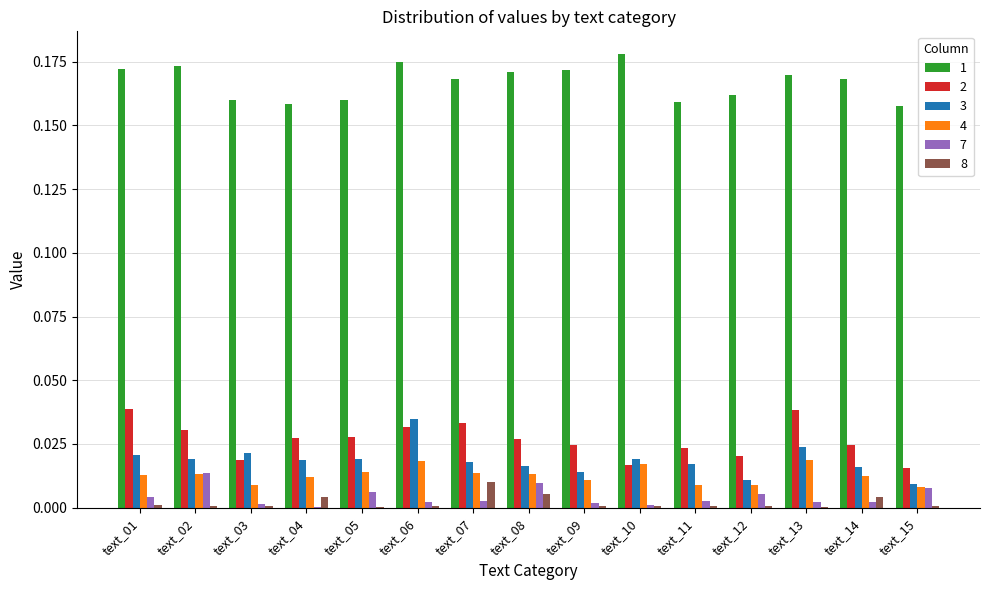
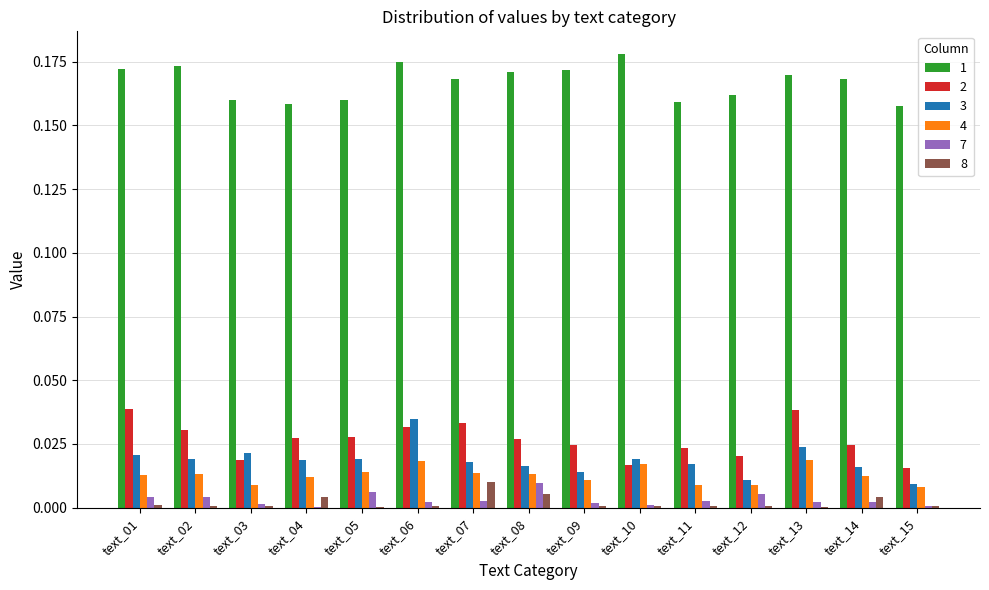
  {
    "1": {
      "text_01": 0.172,
      "text_02": 0.173,
      "text_03": 0.160,
      "text_04": 0.158,
      "text_05": 0.160,
      "text_06": 0.175,
      "text_07": 0.168,
      "text_08": 0.171,
      "text_09": 0.172,
      "text_10": 0.178,
      "text_11": 0.159,
      "text_12": 0.162,
      "text_13": 0.170,
      "text_14": 0.168,
      "text_15": 0.158
    },
    "2": {
      "text_01": 0.039,
      "text_02": 0.031,
      "text_03": 0.019,
      "text_04": 0.027,
      "text_05": 0.028,
      "text_06": 0.031,
      "text_07": 0.033,
      "text_08": 0.027,
      "text_09": 0.025,
      "text_10": 0.017,
      "text_11": 0.023,
      "text_12": 0.020,
      "text_13": 0.038,
      "text_14": 0.025,
      "text_15": 0.016
    },
    "3": {
      "text_01": 0.021,
      "text_02": 0.019,
      "text_03": 0.021,
      "text_04": 0.019,
      "text_05": 0.019,
      "text_06": 0.035,
      "text_07": 0.018,
      "text_08": 0.016,
      "text_09": 0.014,
      "text_10": 0.019,
      "text_11": 0.017,
      "text_12": 0.011,
      "text_13": 0.024,
      "text_14": 0.016,
      "text_15": 0.009
    },
    "4": {
      "text_01": 0.013,
      "text_02": 0.013,
      "text_03": 0.009,
      "text_04": 0.012,
      "text_05": 0.014,
      "text_06": 0.018,
      "text_07": 0.014,
      "text_08": 0.013,
      "text_09": 0.011,
      "text_10": 0.017,
      "text_11": 0.009,
      "text_12": 0.009,
      "text_13": 0.019,
      "text_14": 0.012,
      "text_15": 0.008
    },
    "7": {
      "text_01": 0.004,
-     "text_02": 0.014,
+     "text_02": 0.004,
      "text_03": 0.001,
      "text_05": 0.006,
      "text_06": 0.002,
      "text_07": 0.002,
      "text_08": 0.009,
      "text_09": 0.002,
      "text_10": 0.001,
      "text_11": 0.003,
      "text_12": 0.005,
      "text_13": 0.002,
      "text_14": 0.002,
-     "text_15": 0.008
+     "text_15": 0.001
    },
    "8": {
      "text_04": 0.004,
      "text_07": 0.010,
      "text_08": 0.005,
      "text_14": 0.004
    }
  }
